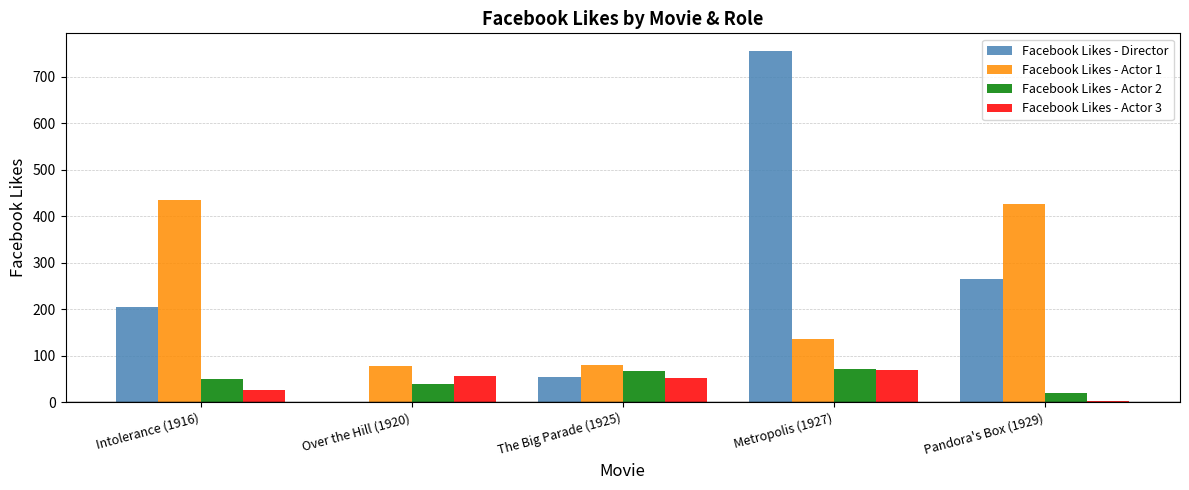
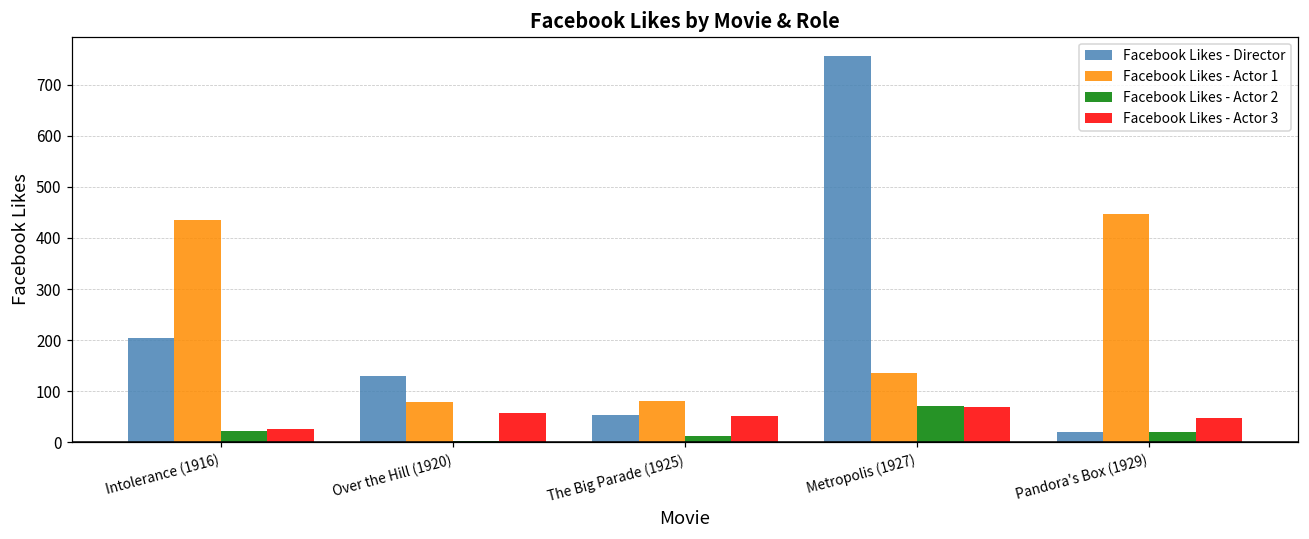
  {
    "Facebook Likes - Director": {
      "Intolerance (1916)": 200,
-     "Over the Hill (1920)": 0,
+     "Over the Hill (1920)": 130,
      "The Big Parade (1925)": 50,
      "Metropolis (1927)": 760,
-     "Pandora's Box (1929)": 260
+     "Pandora's Box (1929)": 20
    },
    "Facebook Likes - Actor 1": {
      "Intolerance (1916)": 440,
      "Over the Hill (1920)": 80,
      "The Big Parade (1925)": 80,
      "Metropolis (1927)": 140,
-     "Pandora's Box (1929)": 430
+     "Pandora's Box (1929)": 450
    },
    "Facebook Likes - Actor 2": {
-     "Intolerance (1916)": 50,
-     "Over the Hill (1920)": 40,
-     "The Big Parade (1925)": 70,
+     "Intolerance (1916)": 20,
+     "Over the Hill (1920)": 0,
+     "The Big Parade (1925)": 10,
      "Metropolis (1927)": 70,
      "Pandora's Box (1929)": 20
    },
    "Facebook Likes - Actor 3": {
      "Intolerance (1916)": 30,
      "Over the Hill (1920)": 60,
      "The Big Parade (1925)": 50,
      "Metropolis (1927)": 70,
-     "Pandora's Box (1929)": 0
+     "Pandora's Box (1929)": 50
    }
  }
